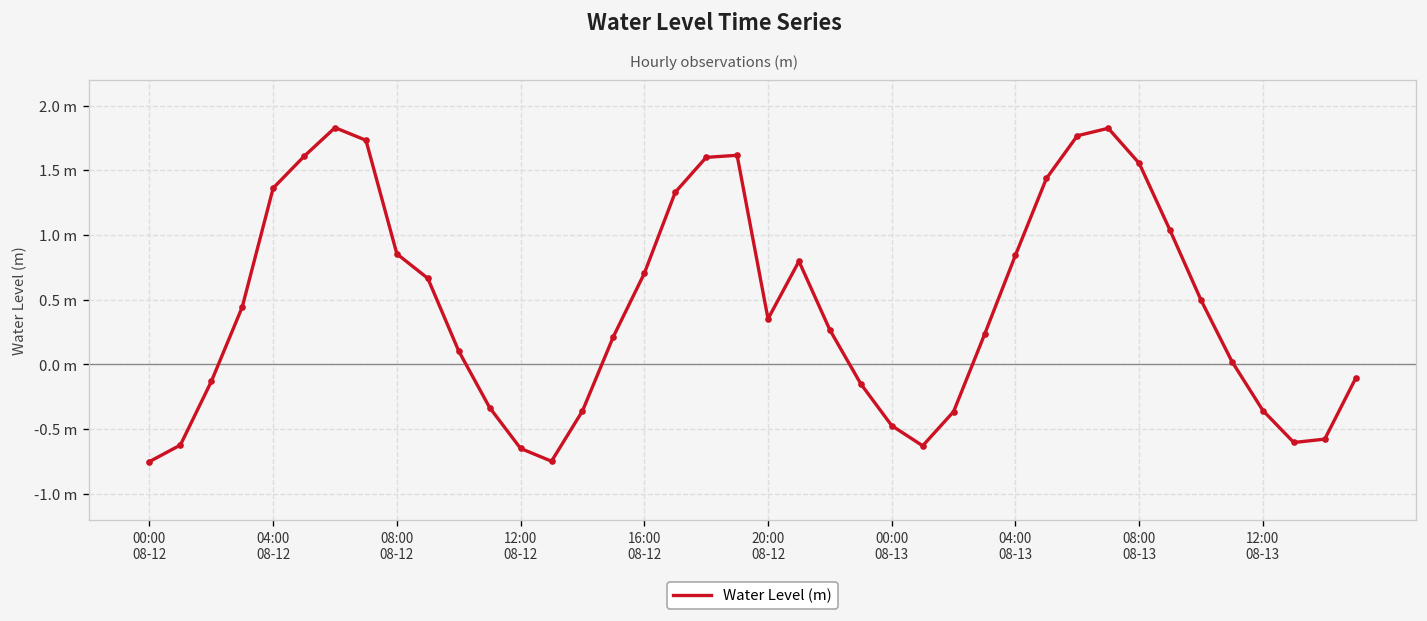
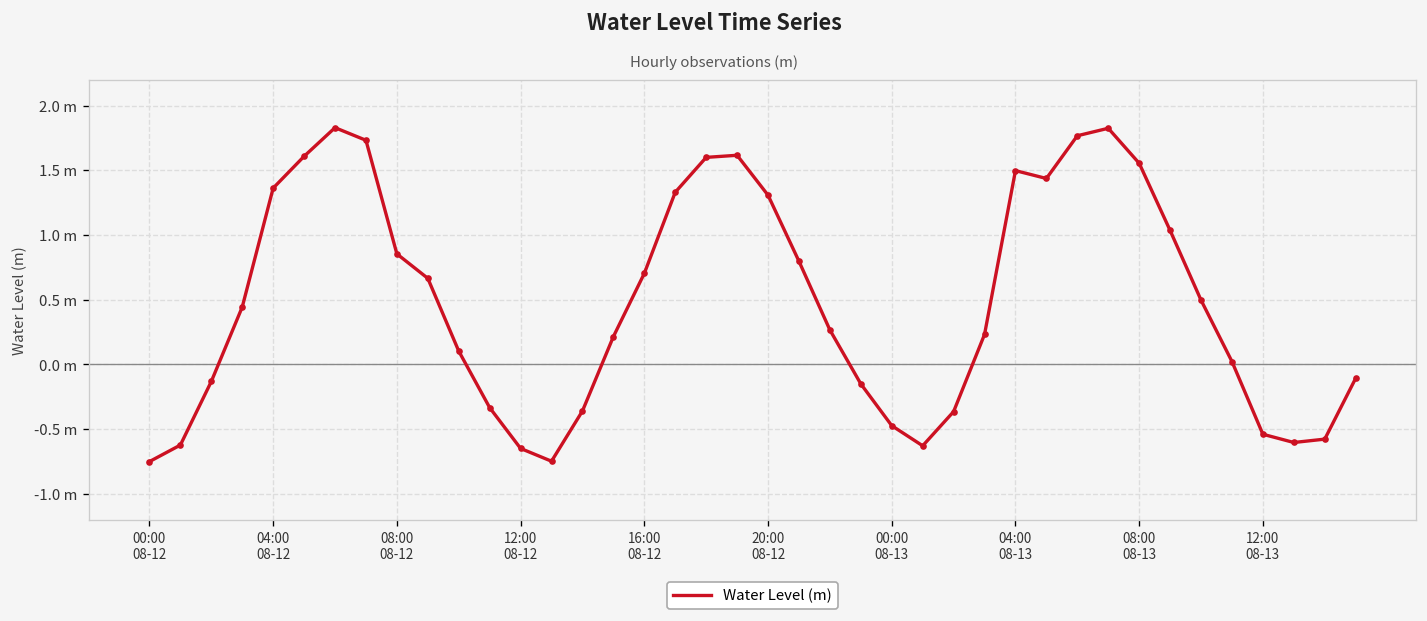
  {
    "00:00 08-12": "-0.75 m",
    "04:00 08-12": "1.36 m",
    "08:00 08-12": "0.85 m",
    "12:00 08-12": "-0.65 m",
    "16:00 08-12": "0.70 m",
-   "20:00 08-12": "0.35 m",
+   "20:00 08-12": "1.31 m",
    "00:00 08-13": "-0.47 m",
-   "04:00 08-13": "0.84 m",
+   "04:00 08-13": "1.50 m",
    "08:00 08-13": "1.55 m",
-   "12:00 08-13": "-0.36 m"
+   "12:00 08-13": "-0.54 m"
  }
